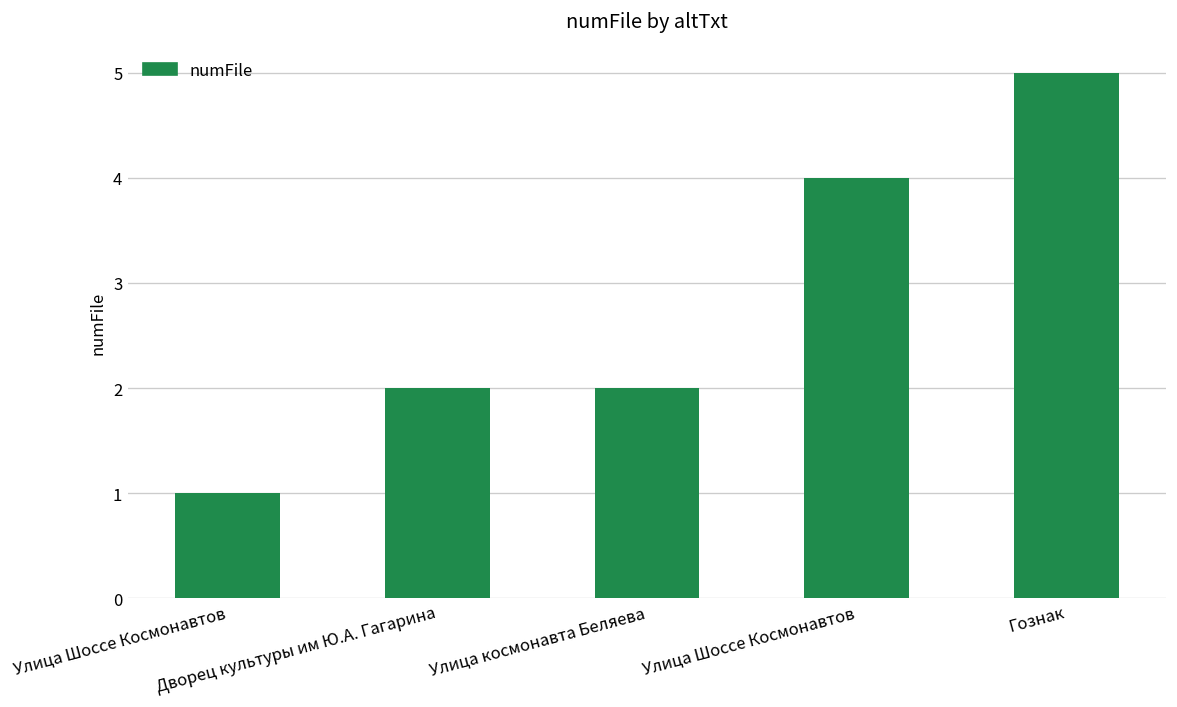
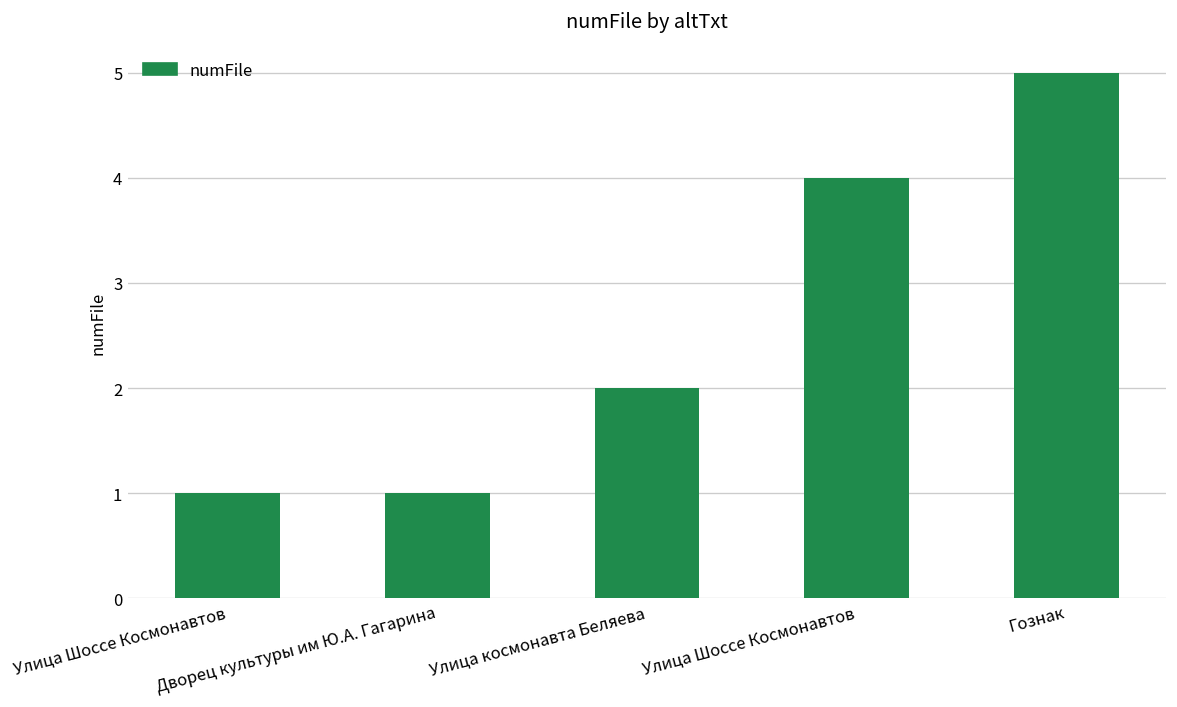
  {
-   "Дворец культуры им Ю.А. Гагарина": 2,
+   "Дворец культуры им Ю.А. Гагарина": 1,
    "Улица космонавта Беляева": 2,
    "Гознак": 5
  }
